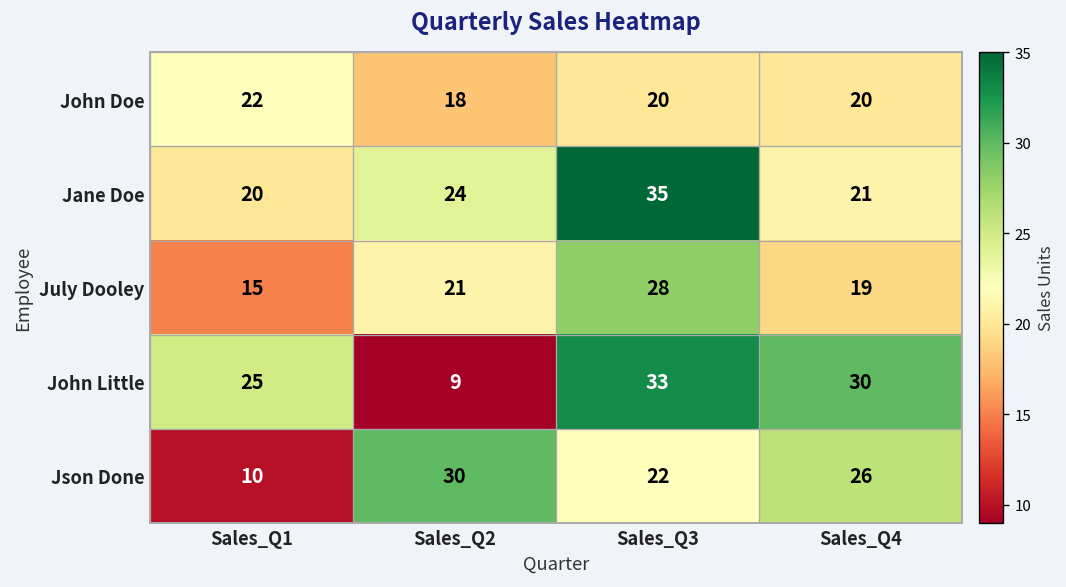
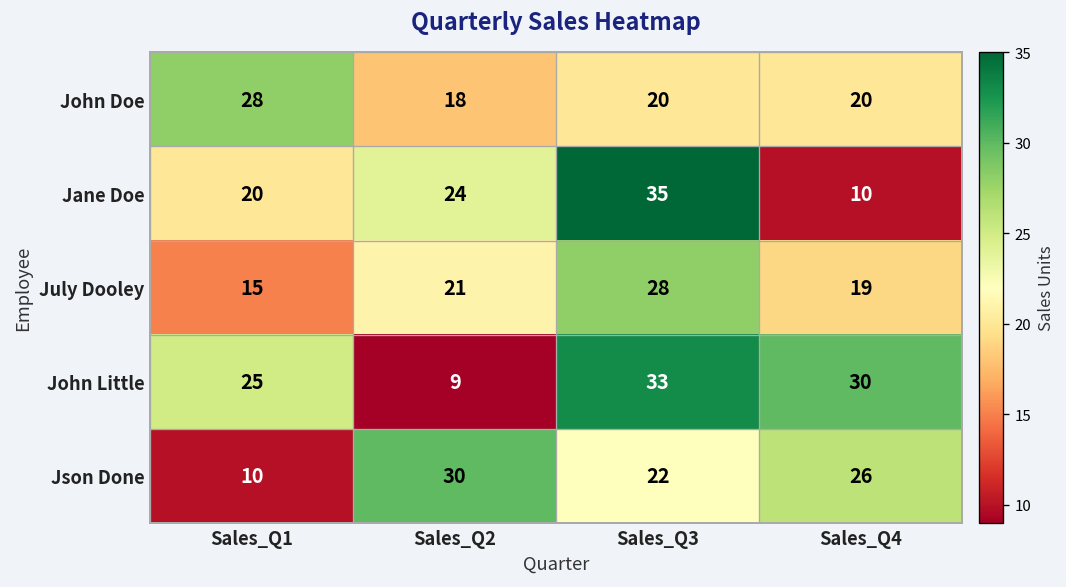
  {
    "John Doe": {
-     "Sales_Q1": 22,
+     "Sales_Q1": 28,
      "Sales_Q2": 18,
      "Sales_Q3": 20,
      "Sales_Q4": 20
    },
    "Jane Doe": {
      "Sales_Q1": 20,
      "Sales_Q2": 24,
      "Sales_Q3": 35,
-     "Sales_Q4": 21
+     "Sales_Q4": 10
    },
    "July Dooley": {
      "Sales_Q1": 15,
      "Sales_Q2": 21,
      "Sales_Q3": 28,
      "Sales_Q4": 19
    },
    "John Little": {
      "Sales_Q1": 25,
      "Sales_Q2": 9,
      "Sales_Q3": 33,
      "Sales_Q4": 30
    },
    "Json Done": {
      "Sales_Q1": 10,
      "Sales_Q2": 30,
      "Sales_Q3": 22,
      "Sales_Q4": 26
    }
  }
